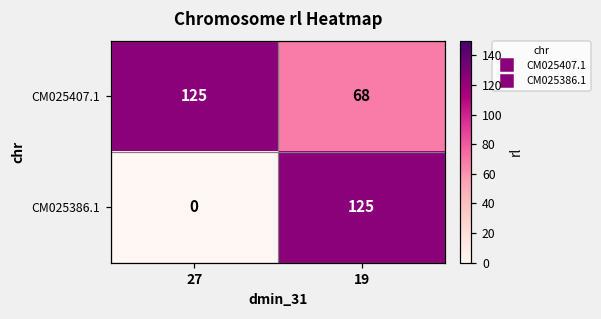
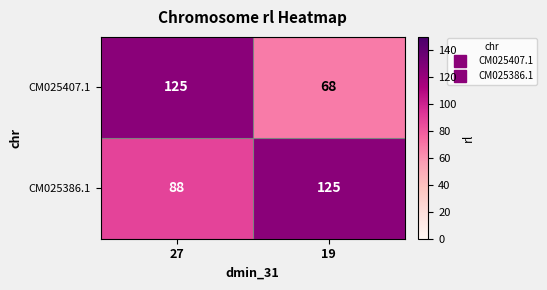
  {
    "CM025407.1": {
      "27": 125,
      "19": 68
    },
    "CM025386.1": {
-     "27": 0,
+     "27": 88,
      "19": 125
    }
  }
